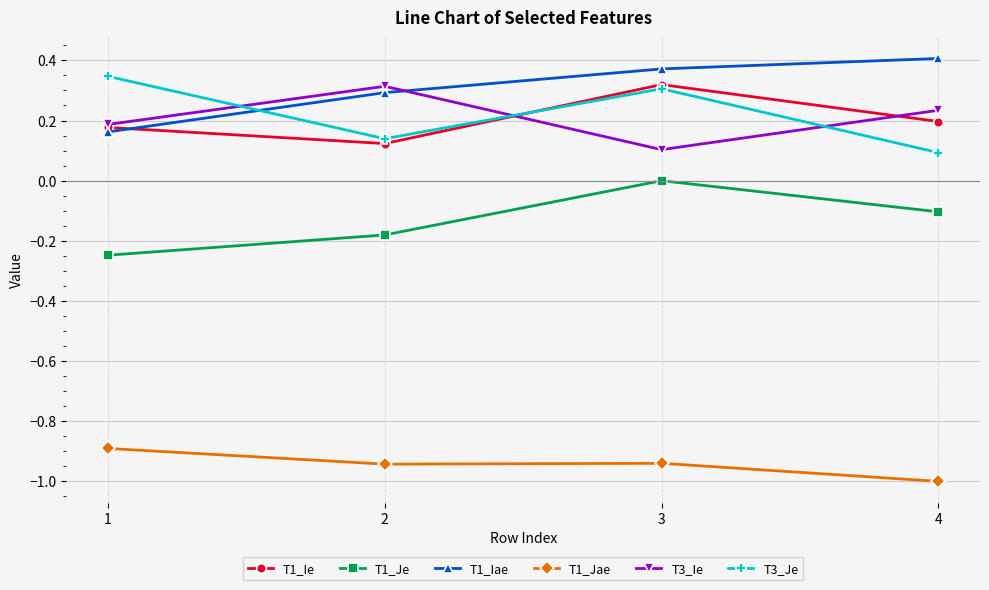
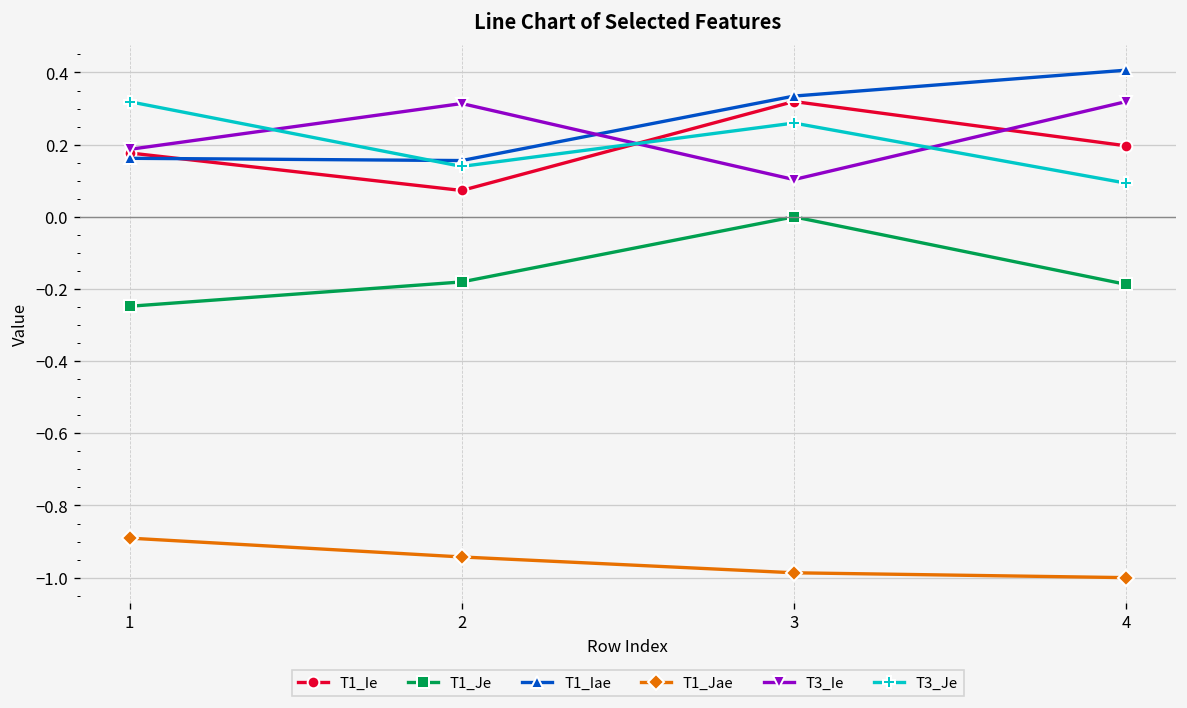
  {
    "T1_Ie": {
      "1": 0.18,
-     "2": 0.12,
+     "2": 0.07,
      "3": 0.32,
      "4": 0.20
    },
    "T1_Je": {
      "1": -0.25,
      "2": -0.18,
      "3": 0.00,
-     "4": -0.10
+     "4": -0.19
    },
    "T1_Iae": {
      "1": 0.16,
-     "2": 0.29,
-     "3": 0.37,
+     "2": 0.16,
+     "3": 0.33,
      "4": 0.41
    },
    "T1_Jae": {
      "1": -0.89,
      "2": -0.94,
-     "3": -0.94,
+     "3": -0.99,
      "4": -1.00
    },
    "T3_Ie": {
      "1": 0.19,
      "2": 0.31,
      "3": 0.10,
-     "4": 0.23
+     "4": 0.32
    },
    "T3_Je": {
-     "1": 0.35,
+     "1": 0.32,
      "2": 0.14,
-     "3": 0.31,
+     "3": 0.26,
      "4": 0.09
    }
  }
